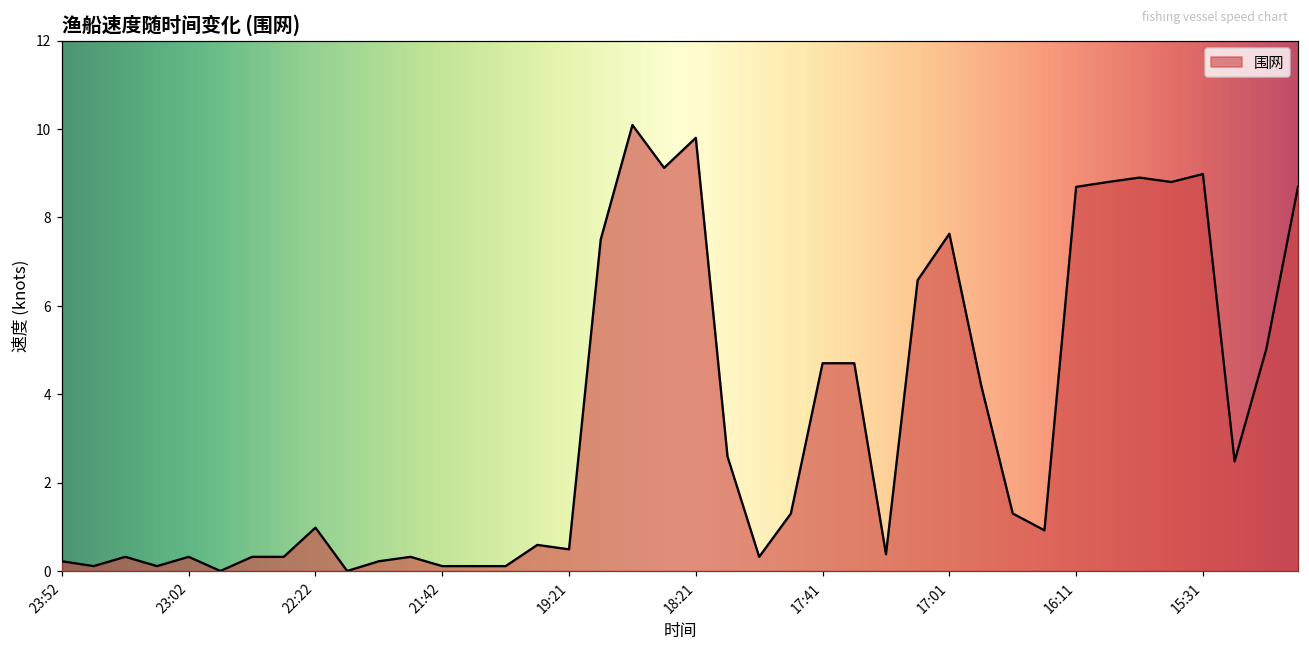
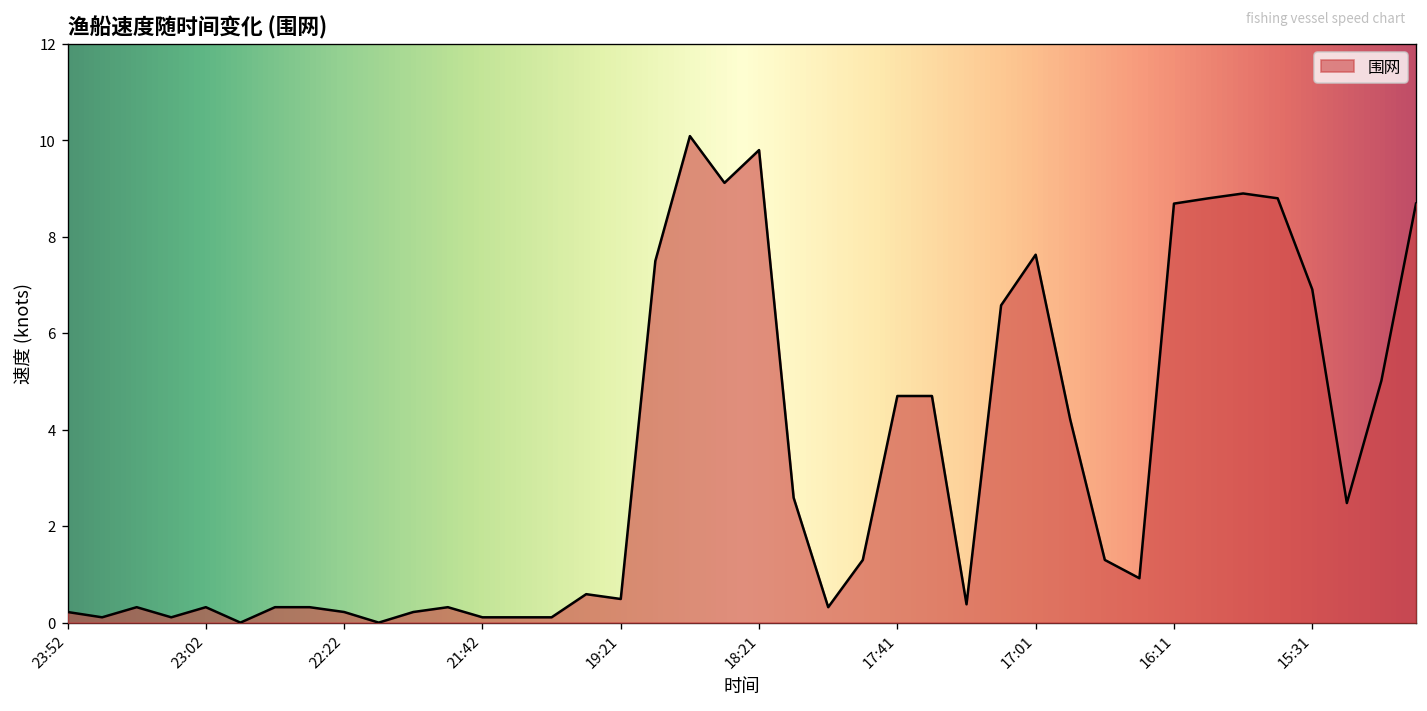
  {
    "23:52": 0.2,
    "23:02": 0.3,
-   "22:22": 1.0,
+   "22:22": 0.2,
    "21:42": 0.1,
    "19:21": 0.5,
    "18:21": 9.8,
    "17:01": 7.6,
    "16:11": 8.7,
-   "15:31": 9.0
+   "15:31": 6.9
  }
